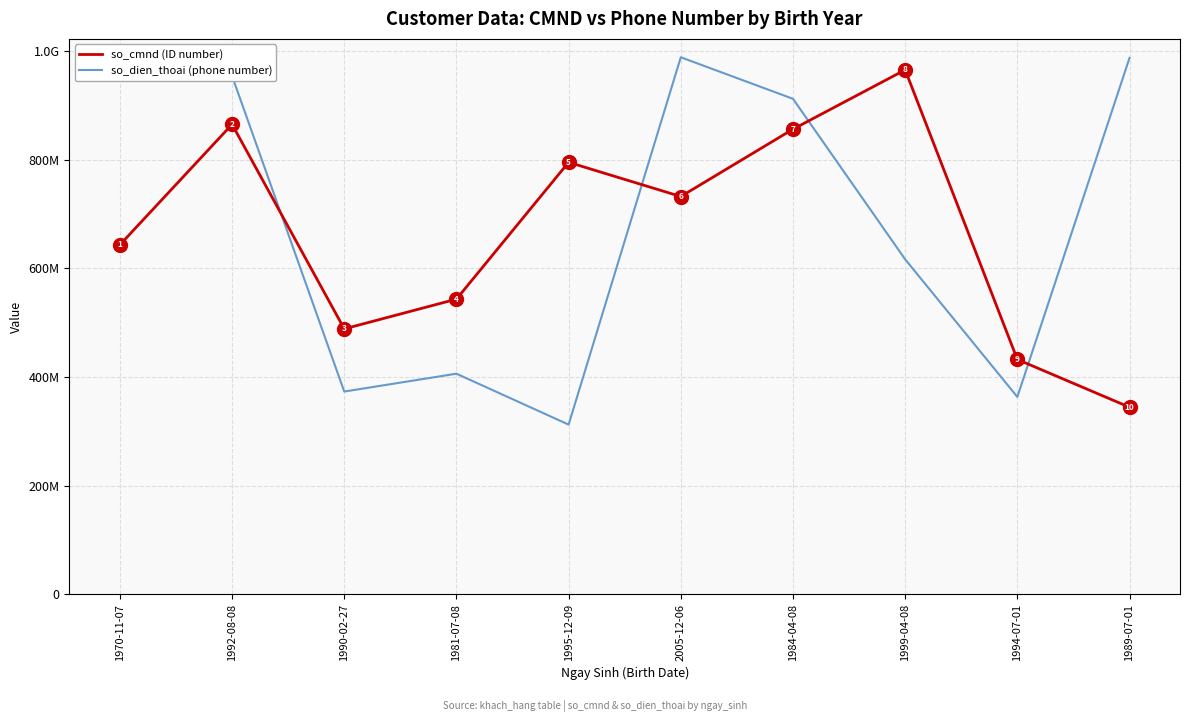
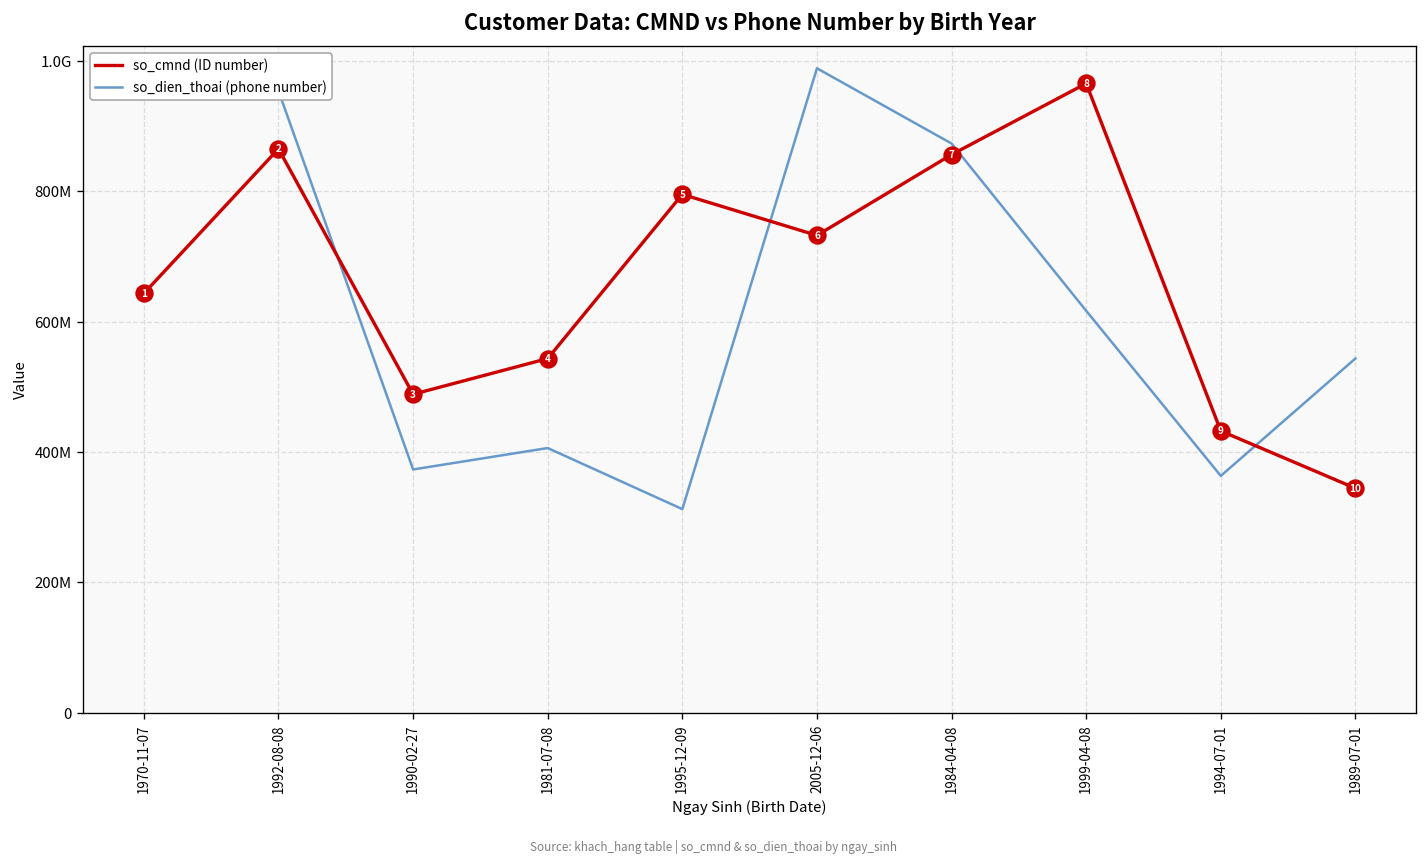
  {
    "so_dien_thoai (phone number)": {
      "1970-11-07": 950000000,
      "1990-02-27": 370000000,
      "1981-07-08": 410000000,
      "1995-12-09": 310000000,
      "2005-12-06": 990000000,
-     "1984-04-08": 910000000,
+     "1984-04-08": 870000000,
      "1999-04-08": 620000000,
      "1994-07-01": 360000000,
-     "1989-07-01": 990000000
+     "1989-07-01": 540000000
    }
  }
